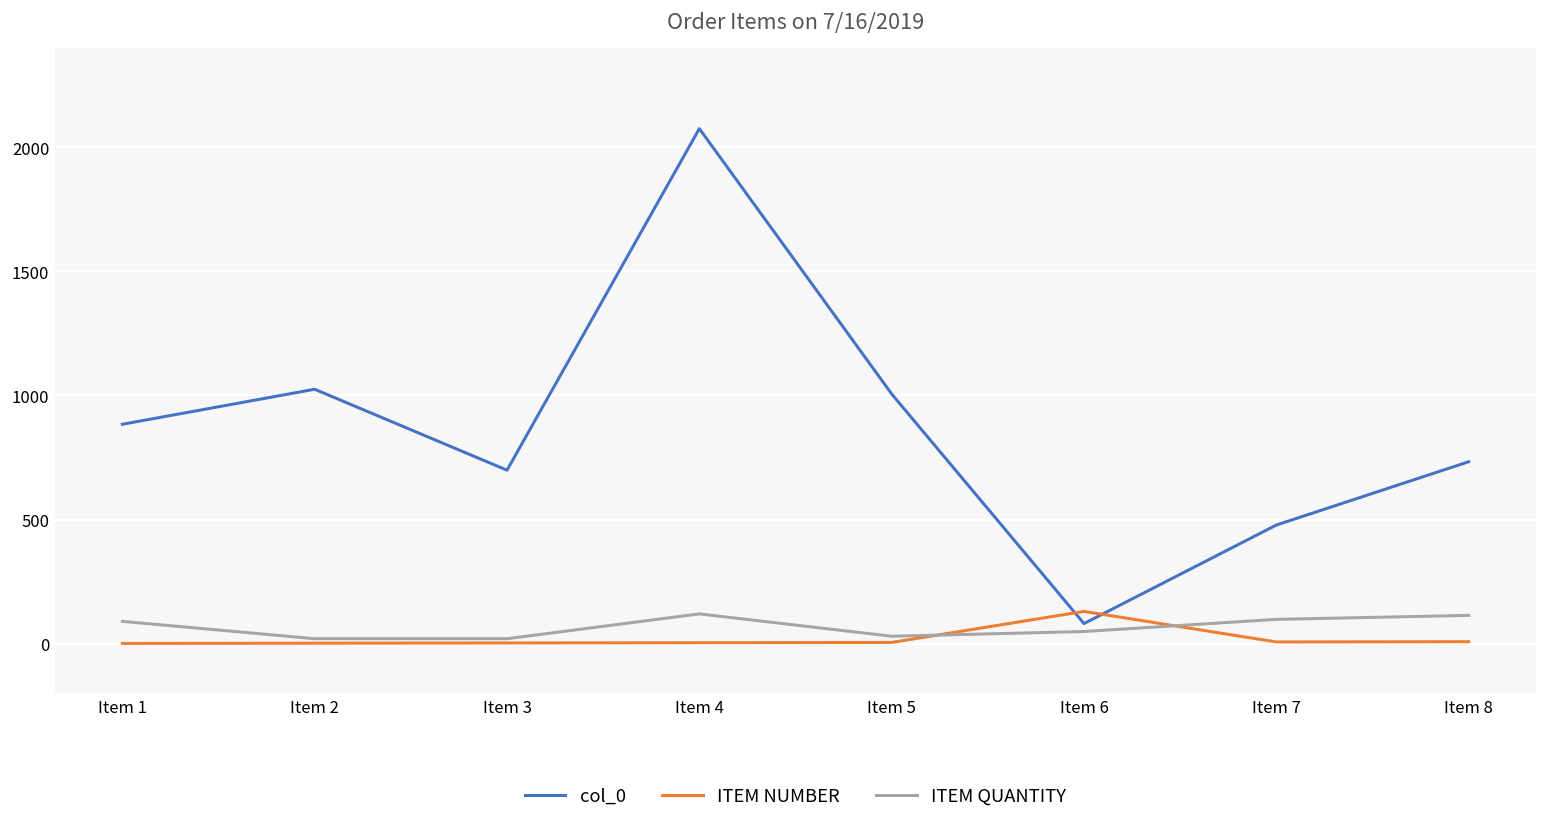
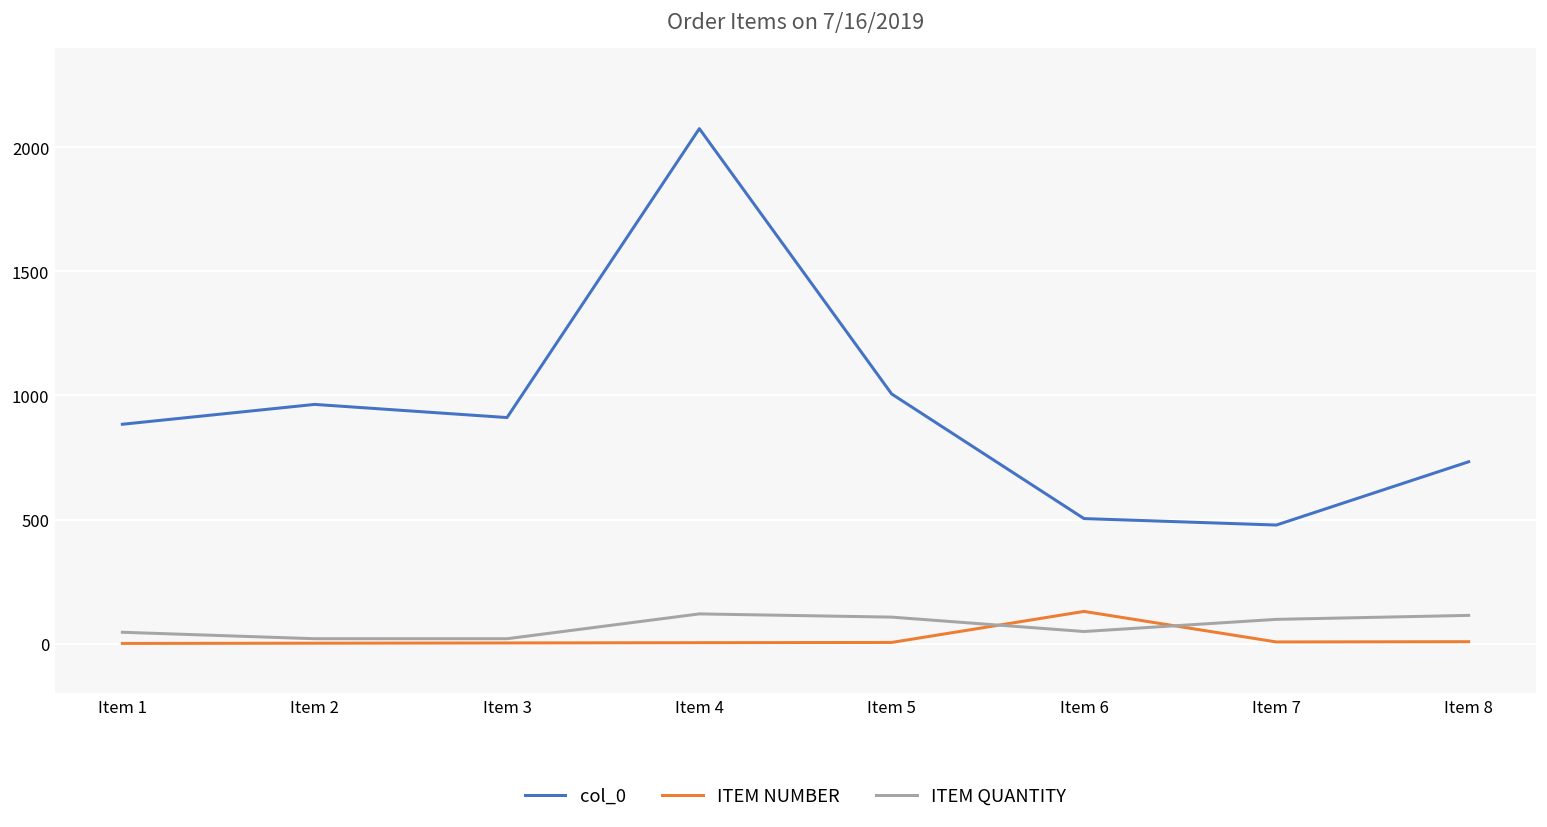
  {
    "col_0": {
      "Item 1": 880,
-     "Item 2": 1030,
-     "Item 3": 700,
+     "Item 2": 960,
+     "Item 3": 910,
      "Item 4": 2080,
      "Item 5": 1010,
-     "Item 6": 80,
+     "Item 6": 500,
      "Item 7": 480,
      "Item 8": 730
    },
    "ITEM NUMBER": {
      "Item 1": 0,
      "Item 2": 0,
      "Item 3": 0,
      "Item 4": 0,
      "Item 5": 10,
      "Item 6": 130,
      "Item 7": 10,
      "Item 8": 10
    },
    "ITEM QUANTITY": {
-     "Item 1": 90,
+     "Item 1": 50,
      "Item 2": 20,
      "Item 3": 20,
      "Item 4": 120,
-     "Item 5": 30,
+     "Item 5": 110,
      "Item 6": 50,
      "Item 7": 100,
      "Item 8": 110
    }
  }
